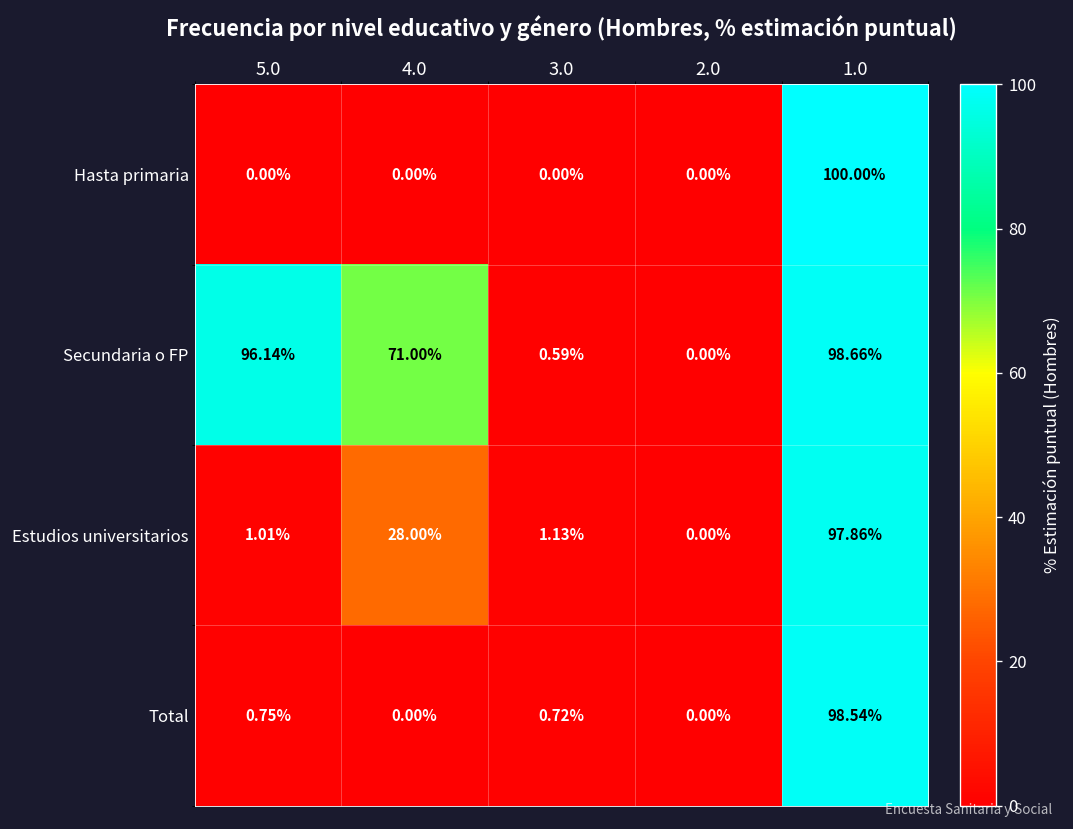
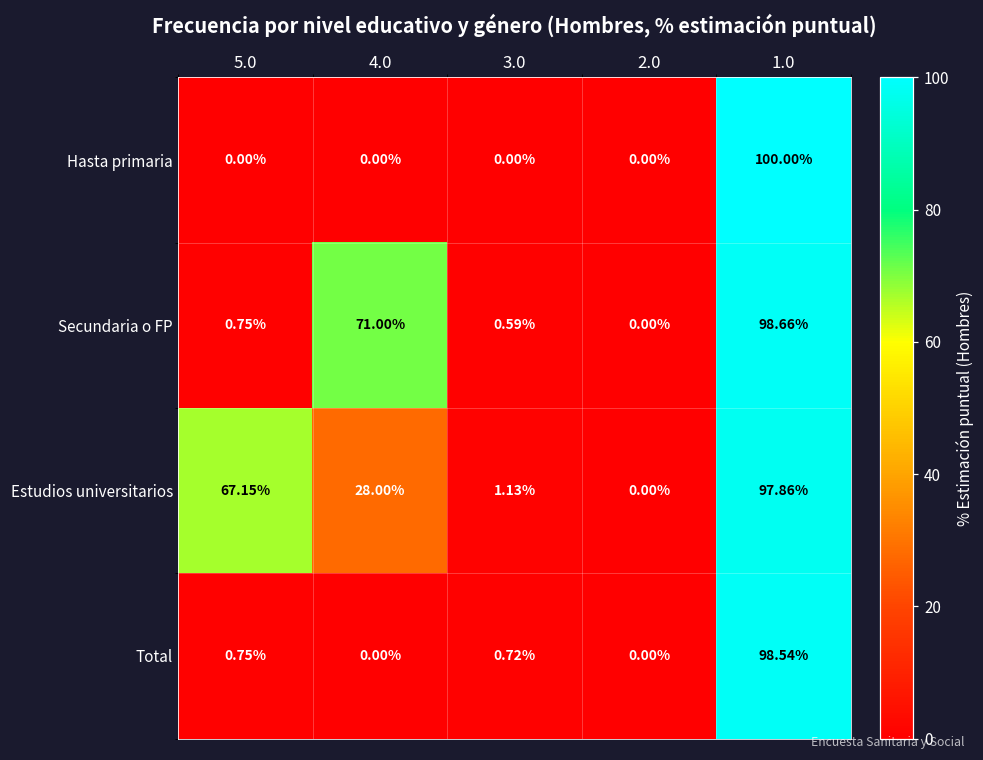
  {
    "Hasta primaria": {
      "5.0": "0.00%",
      "4.0": "0.00%",
      "3.0": "0.00%",
      "2.0": "0.00%",
      "1.0": "100.00%"
    },
    "Secundaria o FP": {
-     "5.0": "96.14%",
+     "5.0": "0.75%",
      "4.0": "71.00%",
      "3.0": "0.59%",
      "2.0": "0.00%",
      "1.0": "98.66%"
    },
    "Estudios universitarios": {
-     "5.0": "1.01%",
+     "5.0": "67.15%",
      "4.0": "28.00%",
      "3.0": "1.13%",
      "2.0": "0.00%",
      "1.0": "97.86%"
    },
    "Total": {
      "5.0": "0.75%",
      "4.0": "0.00%",
      "3.0": "0.72%",
      "2.0": "0.00%",
      "1.0": "98.54%"
    }
  }
